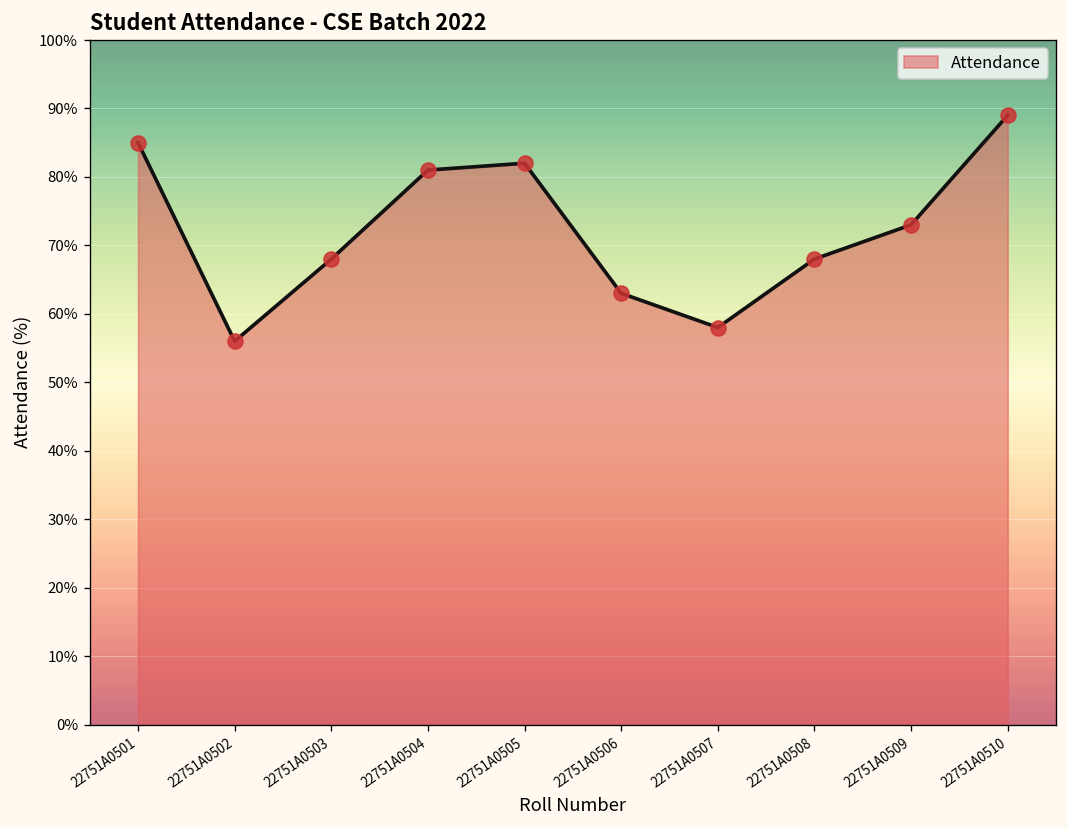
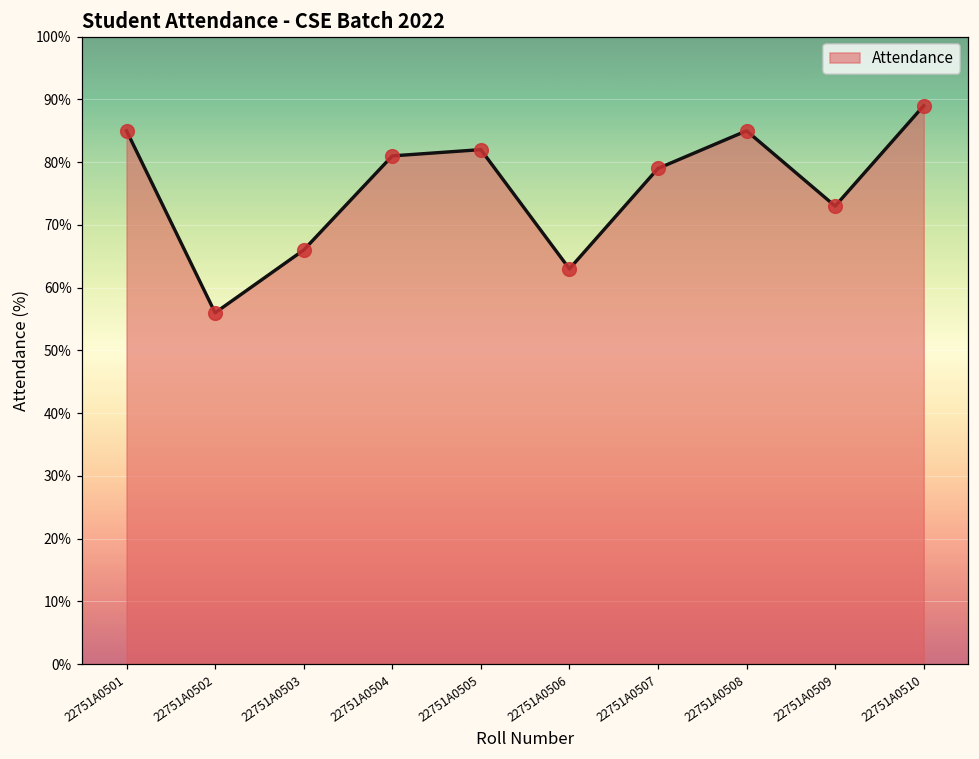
  {
    "22751A0501": "85%",
    "22751A0502": "56%",
-   "22751A0503": "68%",
+   "22751A0503": "66%",
    "22751A0504": "81%",
    "22751A0505": "82%",
    "22751A0506": "63%",
-   "22751A0507": "58%",
-   "22751A0508": "68%",
+   "22751A0507": "79%",
+   "22751A0508": "85%",
    "22751A0509": "73%",
    "22751A0510": "89%"
  }
